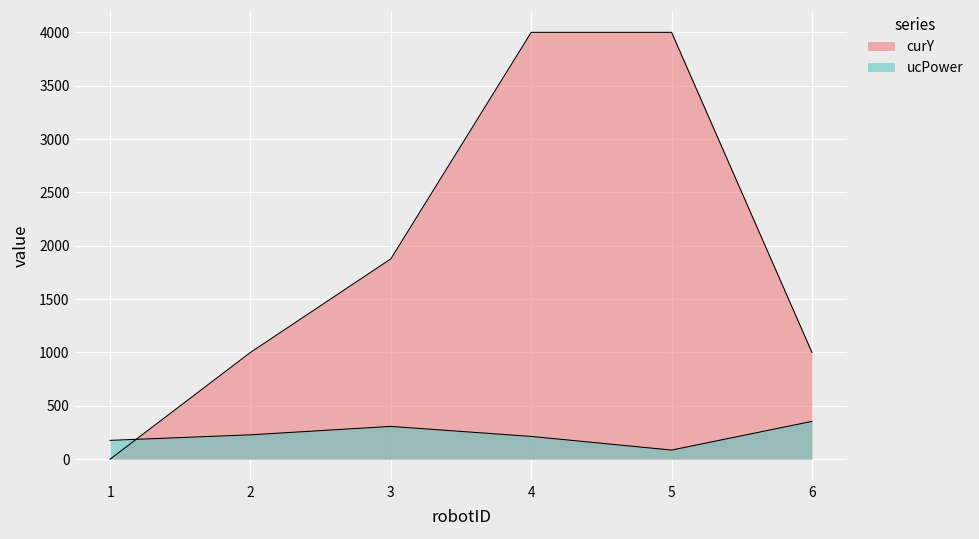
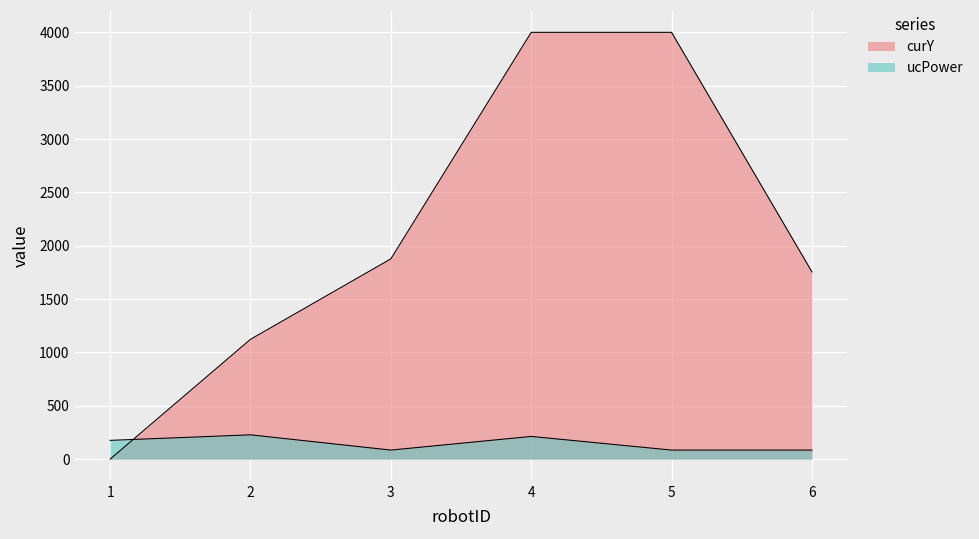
  {
    "curY": {
      "1": 0,
-     "2": 1000,
+     "2": 1100,
      "3": 1900,
      "4": 4000,
      "5": 4000,
-     "6": 1000
+     "6": 1800
    },
    "ucPower": {
      "1": 200,
      "2": 200,
-     "3": 300,
+     "3": 100,
      "4": 200,
      "5": 100,
-     "6": 400
+     "6": 100
    }
  }
